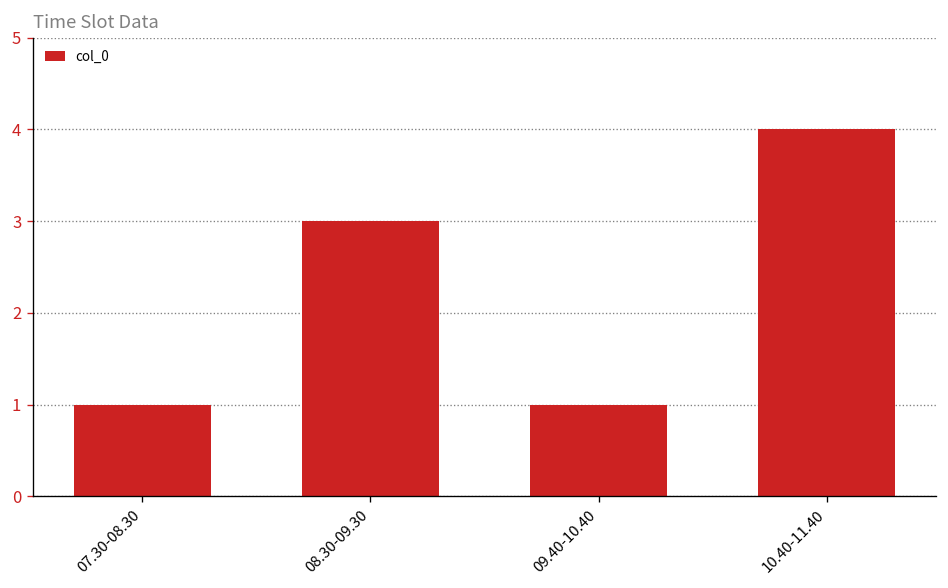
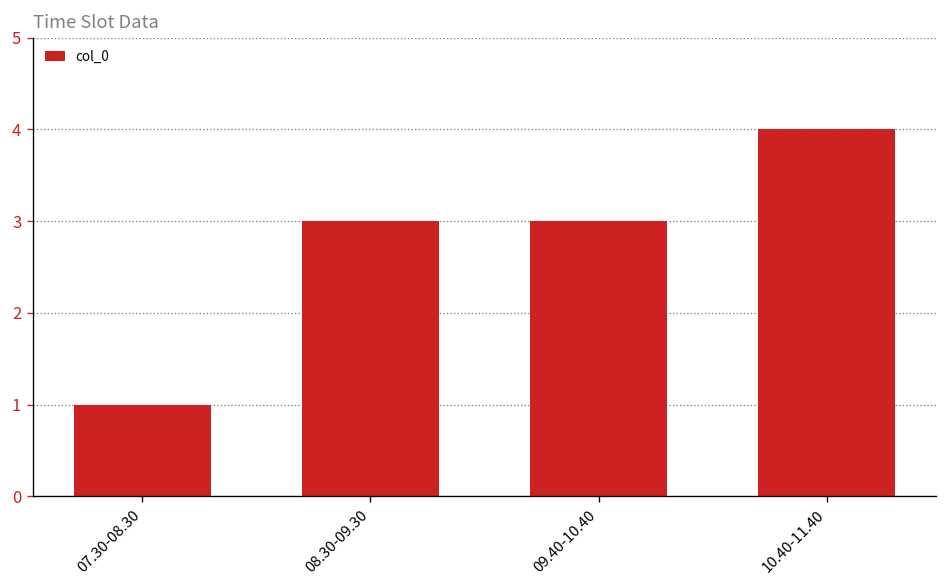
  {
    "07.30-08.30": 1,
    "08.30-09.30": 3,
-   "09.40-10.40": 1,
+   "09.40-10.40": 3,
    "10.40-11.40": 4
  }
